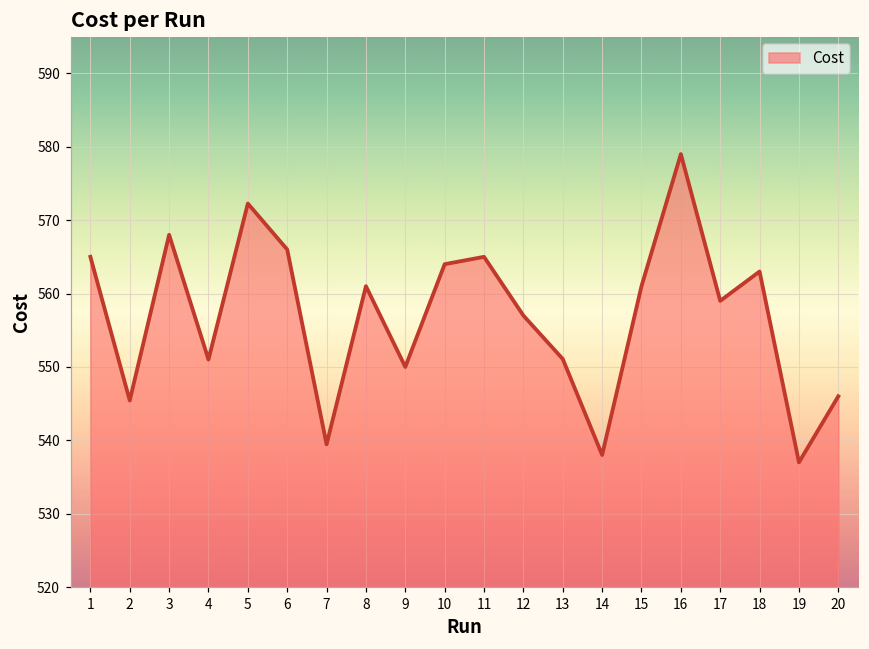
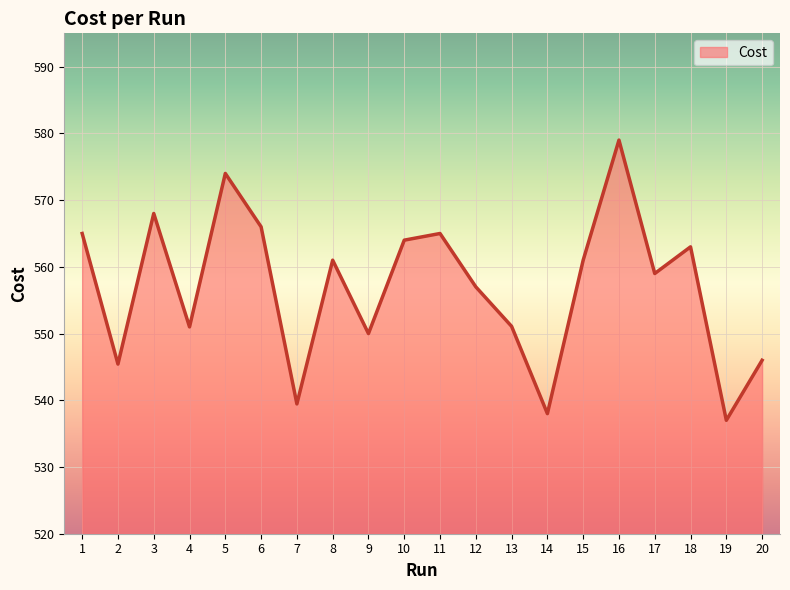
  {
    "1": 565,
    "2": 545,
    "3": 568,
    "4": 551,
-   "5": 572,
+   "5": 574,
    "6": 566,
    "7": 539,
    "8": 561,
    "9": 550,
    "10": 564,
    "11": 565,
    "12": 557,
    "13": 551,
    "14": 538,
    "15": 561,
    "16": 579,
    "17": 559,
    "18": 563,
    "19": 537,
    "20": 546
  }
